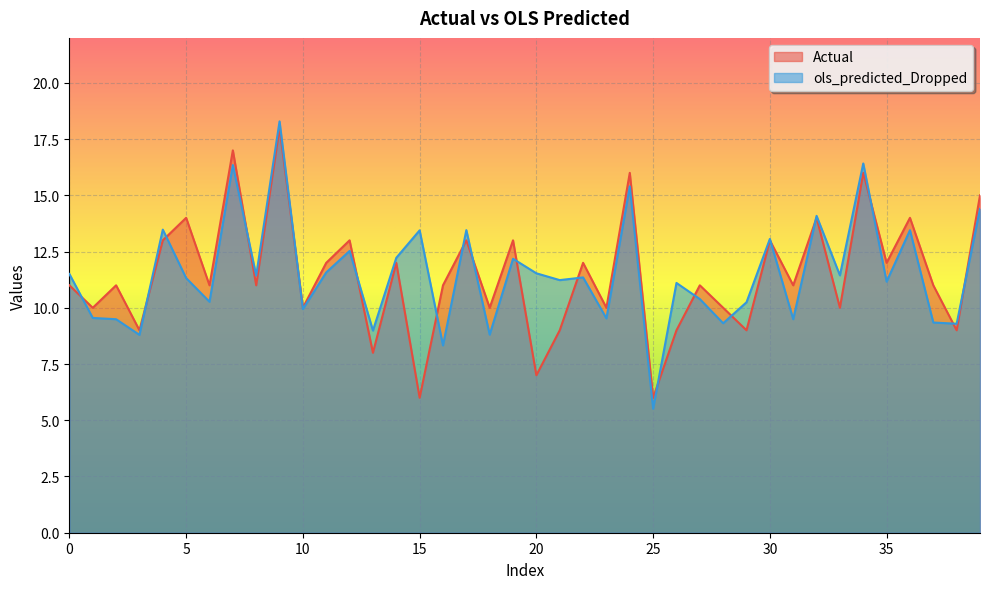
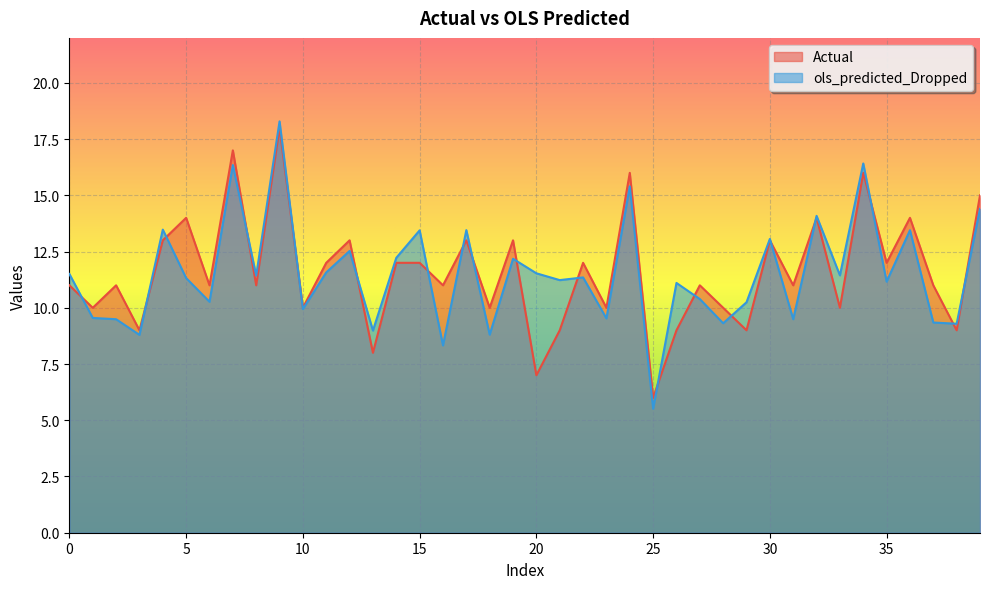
  {
    "Actual": {
      "0": 11,
      "5": 14,
-     "15": 6,
+     "15": 12,
      "20": 7,
      "25": 6,
      "35": 12
    },
    "ols_predicted_Dropped": {
      "0": 11.5,
      "5": 11.3,
      "15": 13.4,
      "20": 11.5,
      "25": 5.5,
      "35": 11.2
    }
  }
